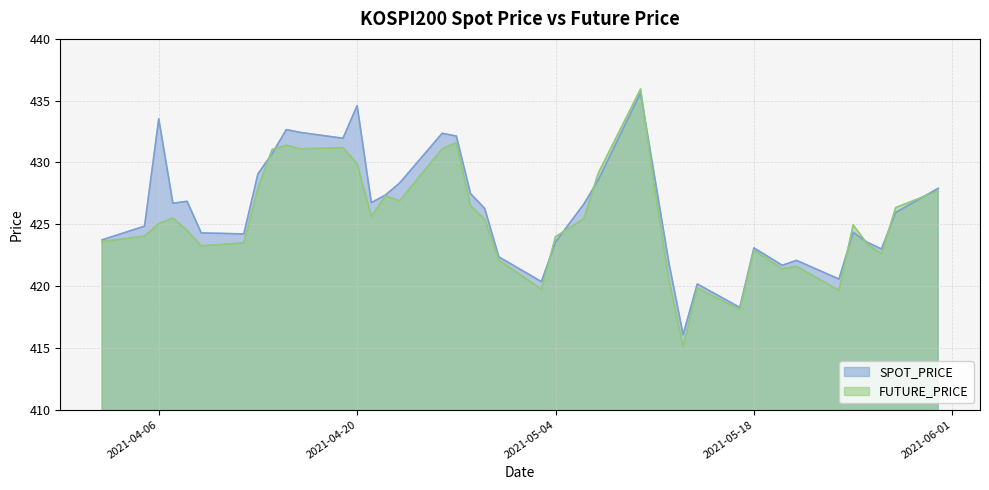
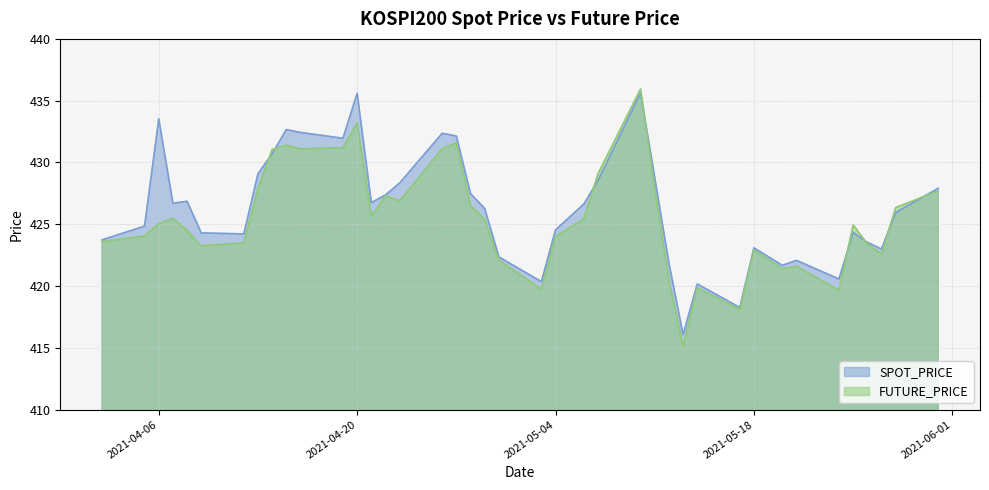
  {
    "SPOT_PRICE": {
      "2021-04-06": 433.5,
-     "2021-04-20": 434.6,
-     "2021-05-04": 423.6
+     "2021-04-20": 435.6,
+     "2021-05-04": 424.6
    },
    "FUTURE_PRICE": {
      "2021-04-06": 425.1,
-     "2021-04-20": 429.9,
+     "2021-04-20": 433.2,
      "2021-05-04": 424.0
    }
  }
